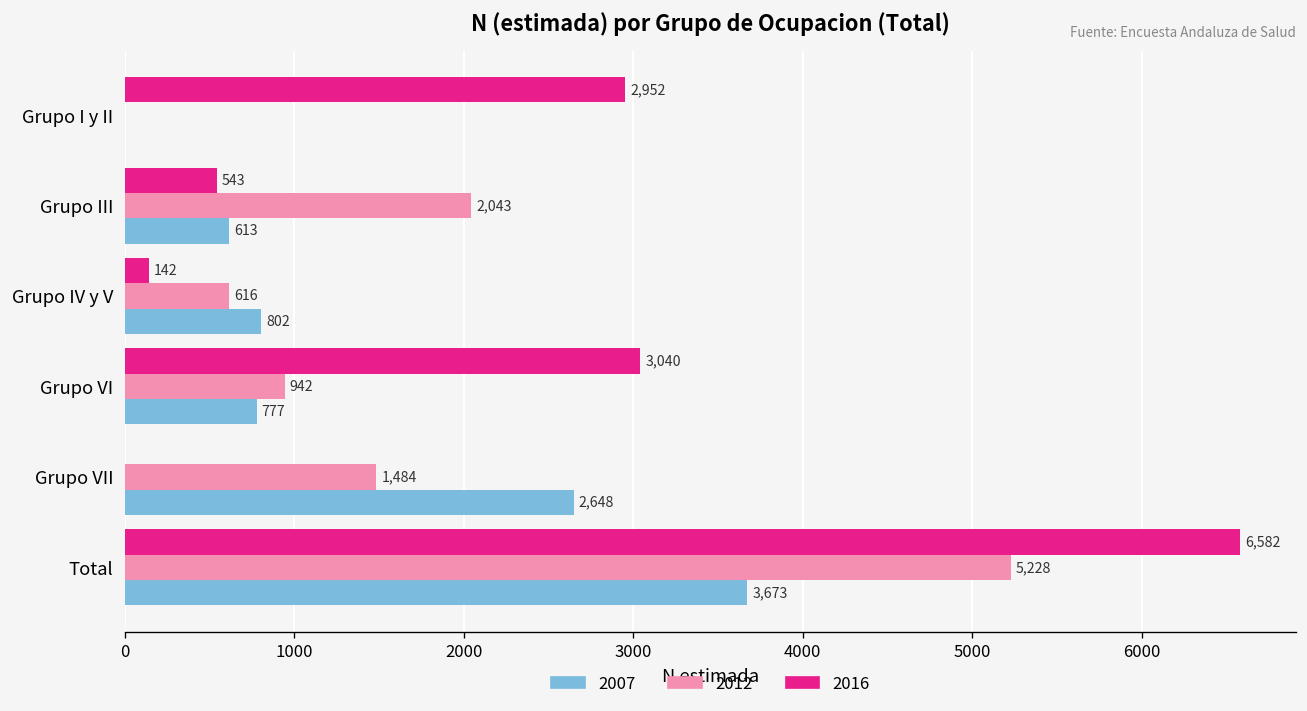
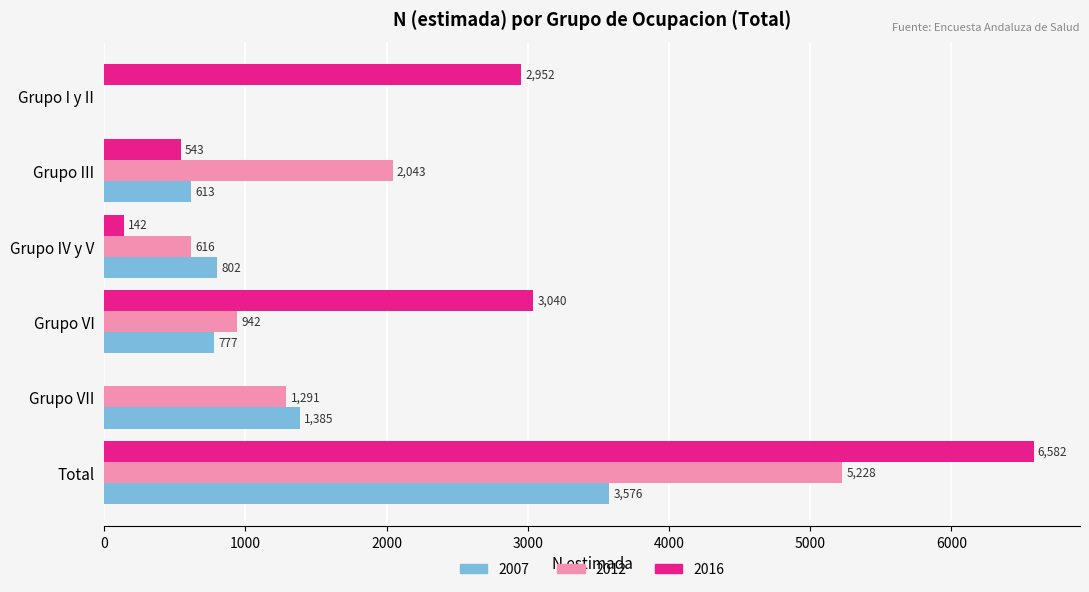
  {
    "2007": {
      "Grupo III": "613",
      "Grupo IV y V": "802",
      "Grupo VI": "777",
-     "Grupo VII": "2,648",
-     "Total": "3,673"
+     "Grupo VII": "1,385",
+     "Total": "3,576"
    },
    "2012": {
      "Grupo III": "2,043",
      "Grupo IV y V": "616",
      "Grupo VI": "942",
-     "Grupo VII": "1,484",
+     "Grupo VII": "1,291",
      "Total": "5,228"
    },
    "2016": {
      "Grupo I y II": "2,952",
      "Grupo III": "543",
      "Grupo IV y V": "142",
      "Grupo VI": "3,040",
      "Total": "6,582"
    }
  }
